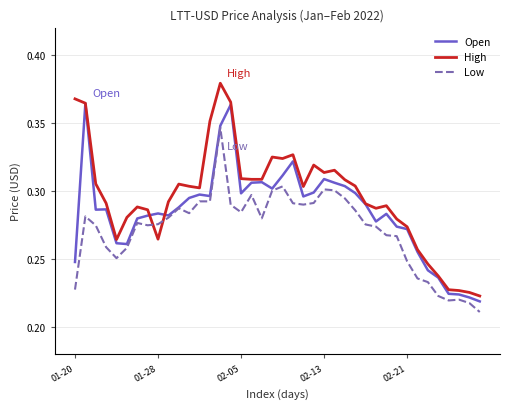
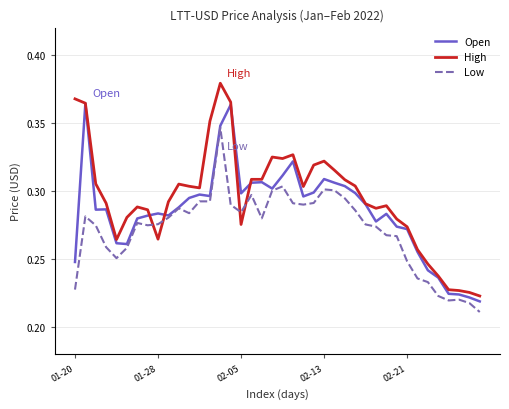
  {
    "High": {
      "01-20": 0.368,
      "01-28": 0.264,
-     "02-05": 0.309,
-     "02-13": 0.313
+     "02-05": 0.275,
+     "02-13": 0.322
    }
  }
